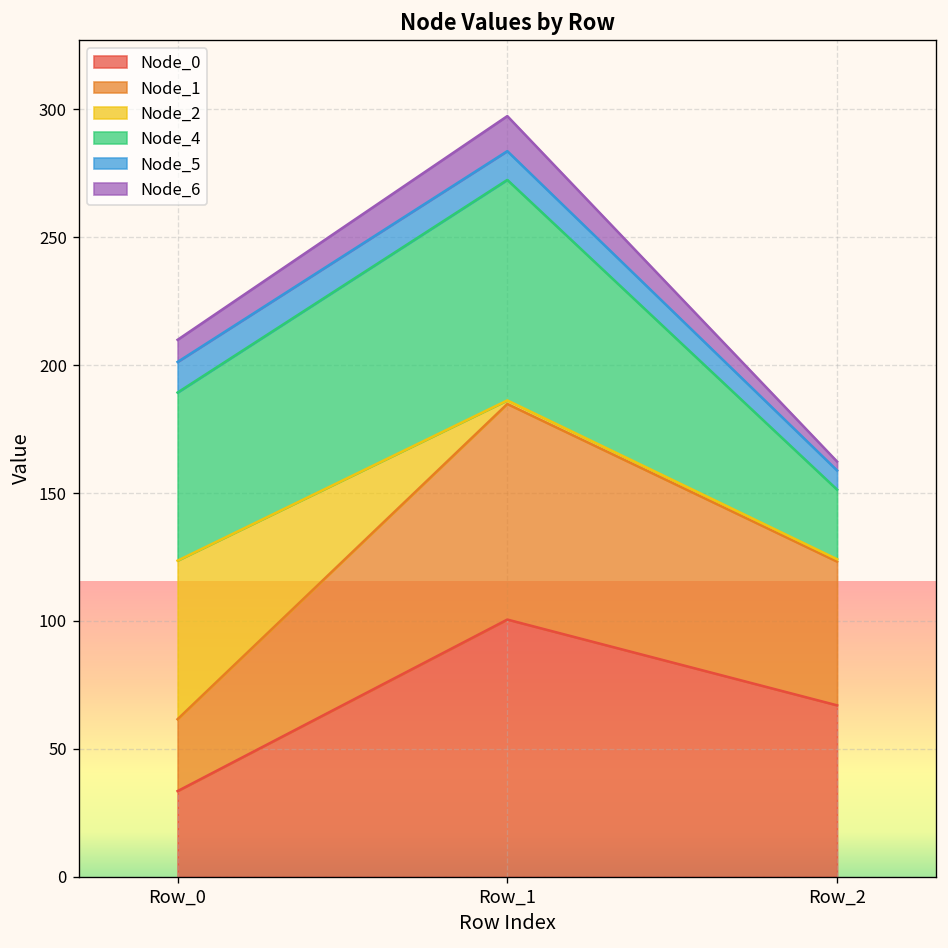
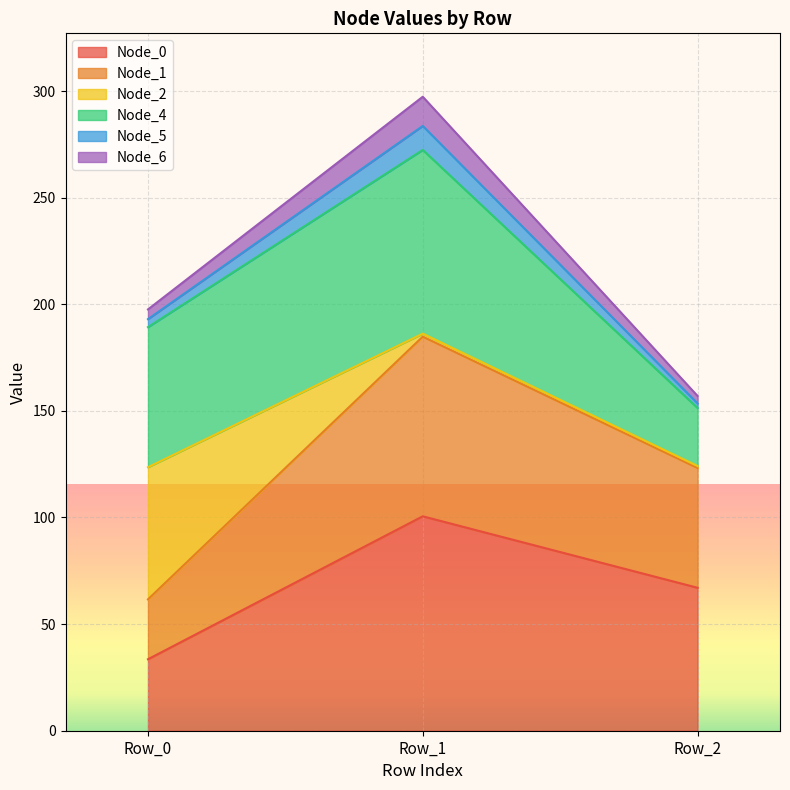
  {
    "Node_2": {
      "Row_0": 62,
      "Row_1": 1
    },
    "Node_4": {
      "Row_0": 66,
      "Row_1": 86,
      "Row_2": 27
    },
    "Node_5": {
-     "Row_0": 12,
+     "Row_0": 4,
      "Row_1": 11,
-     "Row_2": 7
+     "Row_2": 2
    },
    "Node_6": {
-     "Row_0": 9,
+     "Row_0": 5,
      "Row_1": 14,
      "Row_2": 3
    }
  }
